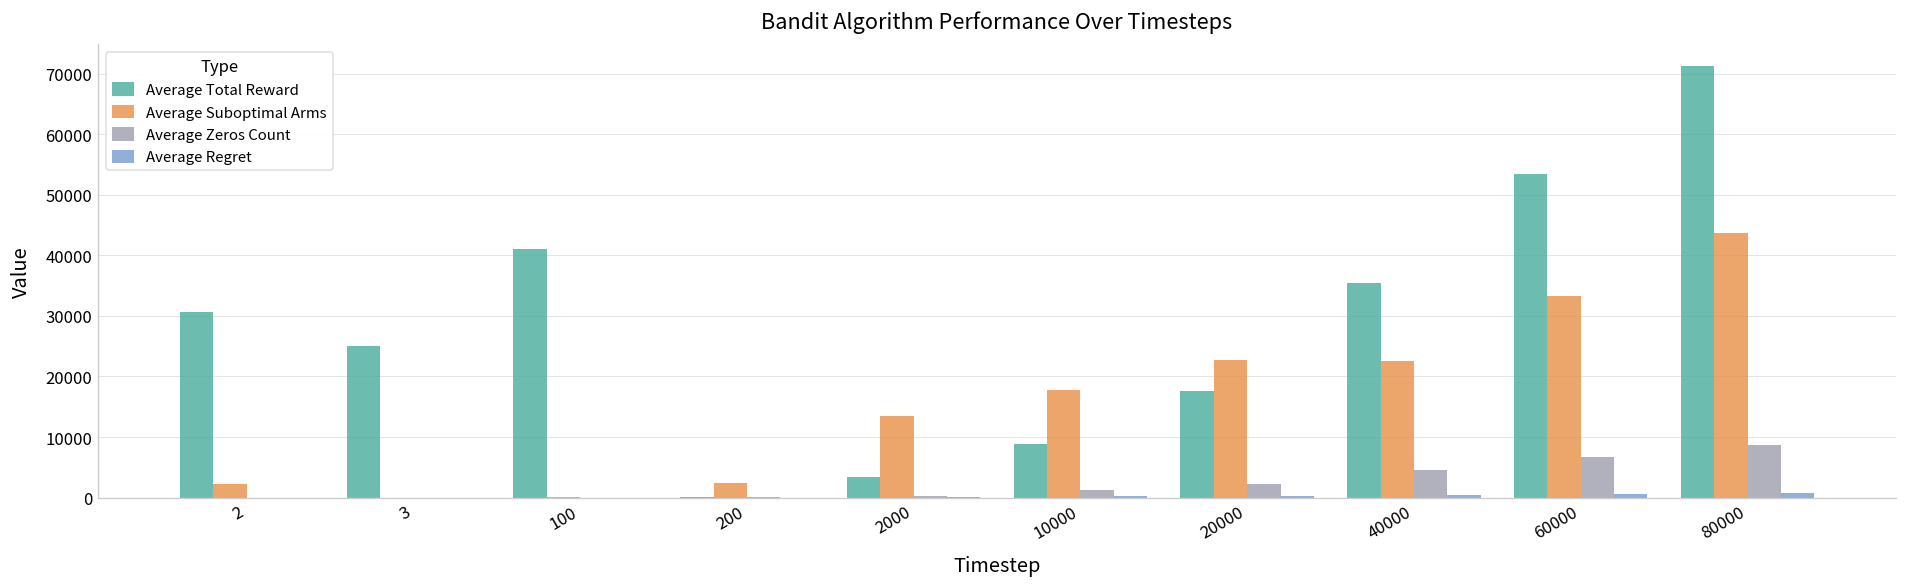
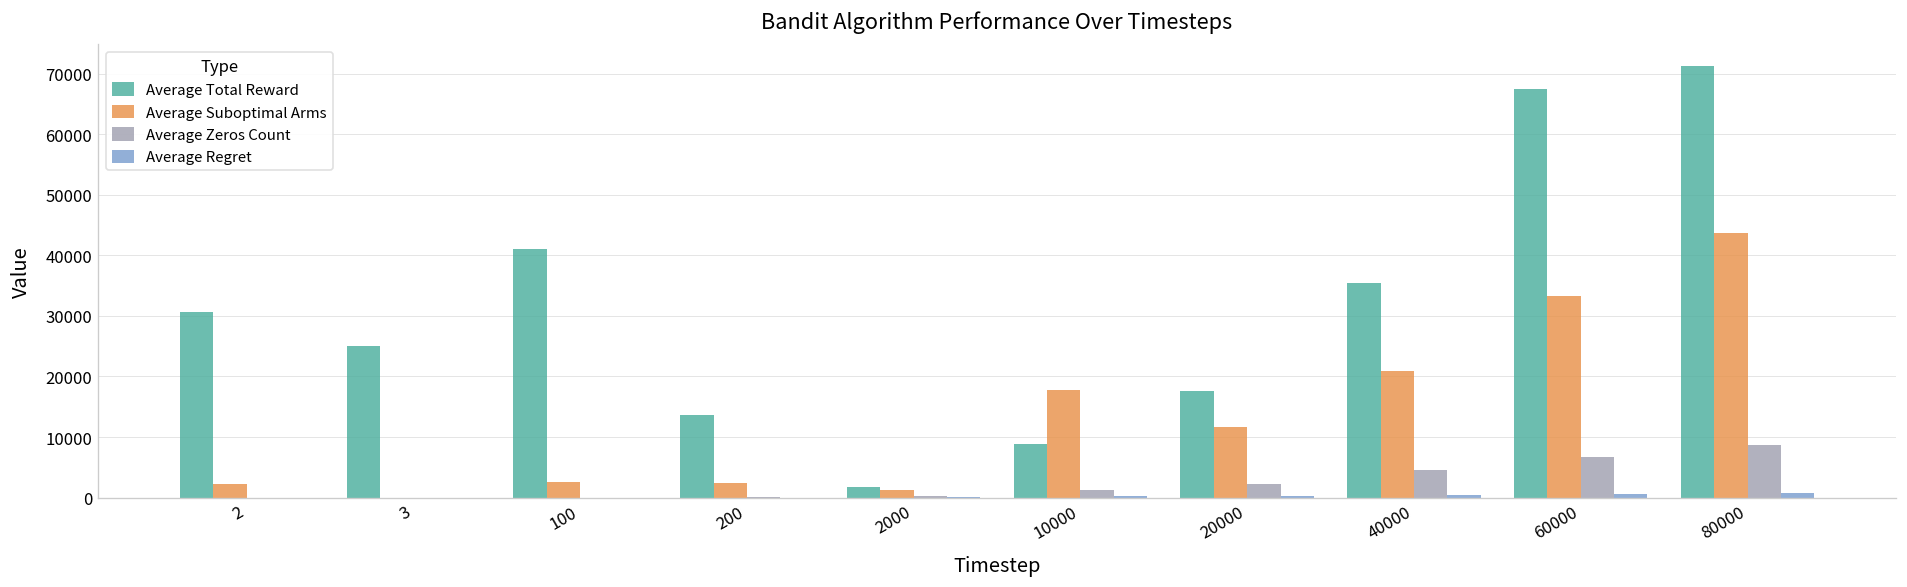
  {
    "Average Total Reward": {
      "2": 31000,
      "3": 25000,
      "100": 41000,
-     "200": 0,
-     "2000": 3000,
+     "200": 14000,
+     "2000": 2000,
      "10000": 9000,
      "20000": 18000,
      "40000": 35000,
-     "60000": 53000,
+     "60000": 67000,
      "80000": 71000
    },
    "Average Suboptimal Arms": {
      "2": 2000,
-     "100": 0,
+     "100": 3000,
      "200": 2000,
-     "2000": 13000,
+     "2000": 1000,
      "10000": 18000,
-     "20000": 23000,
-     "40000": 23000,
+     "20000": 12000,
+     "40000": 21000,
      "60000": 33000,
      "80000": 44000
    }
  }
